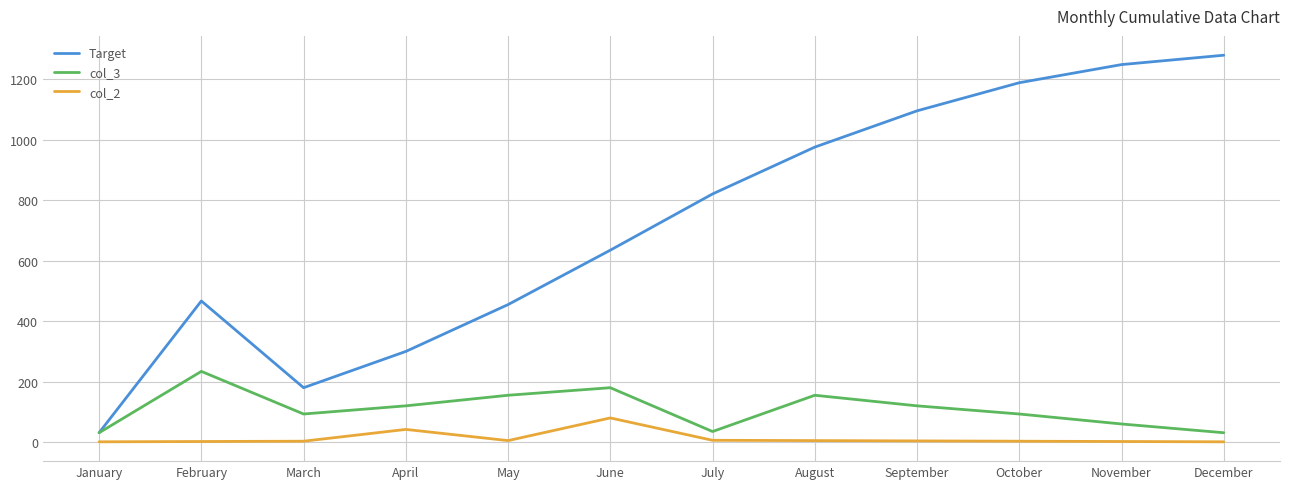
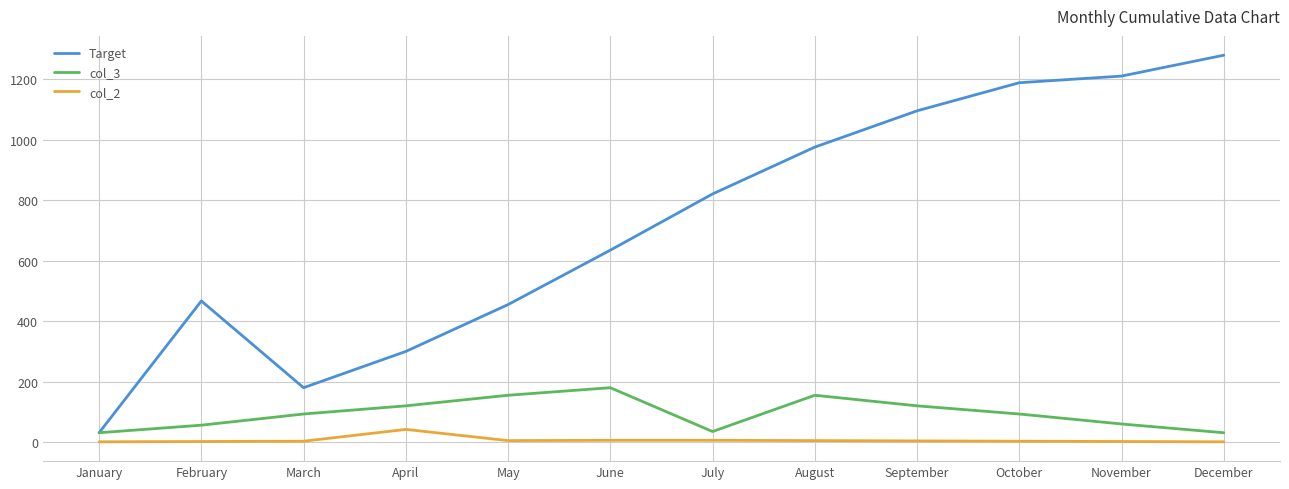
  {
    "Target": {
      "February": 470,
      "March": 180,
      "April": 300,
      "May": 460,
      "June": 640,
      "July": 820,
      "August": 980,
      "September": 1100,
      "October": 1190,
-     "November": 1250,
+     "November": 1210,
      "December": 1280
    },
    "col_3": {
-     "February": 230,
+     "February": 60,
      "March": 90,
      "April": 120,
      "May": 160,
      "June": 180,
      "July": 40,
      "August": 160,
      "September": 120,
      "October": 90,
      "November": 60,
      "December": 30
    },
    "col_2": {
      "January": 0,
      "February": 0,
      "March": 0,
      "April": 40,
      "May": 10,
-     "June": 80,
+     "June": 10,
      "July": 10,
      "August": 10,
      "September": 0,
      "October": 0,
      "November": 0,
      "December": 0
    }
  }
